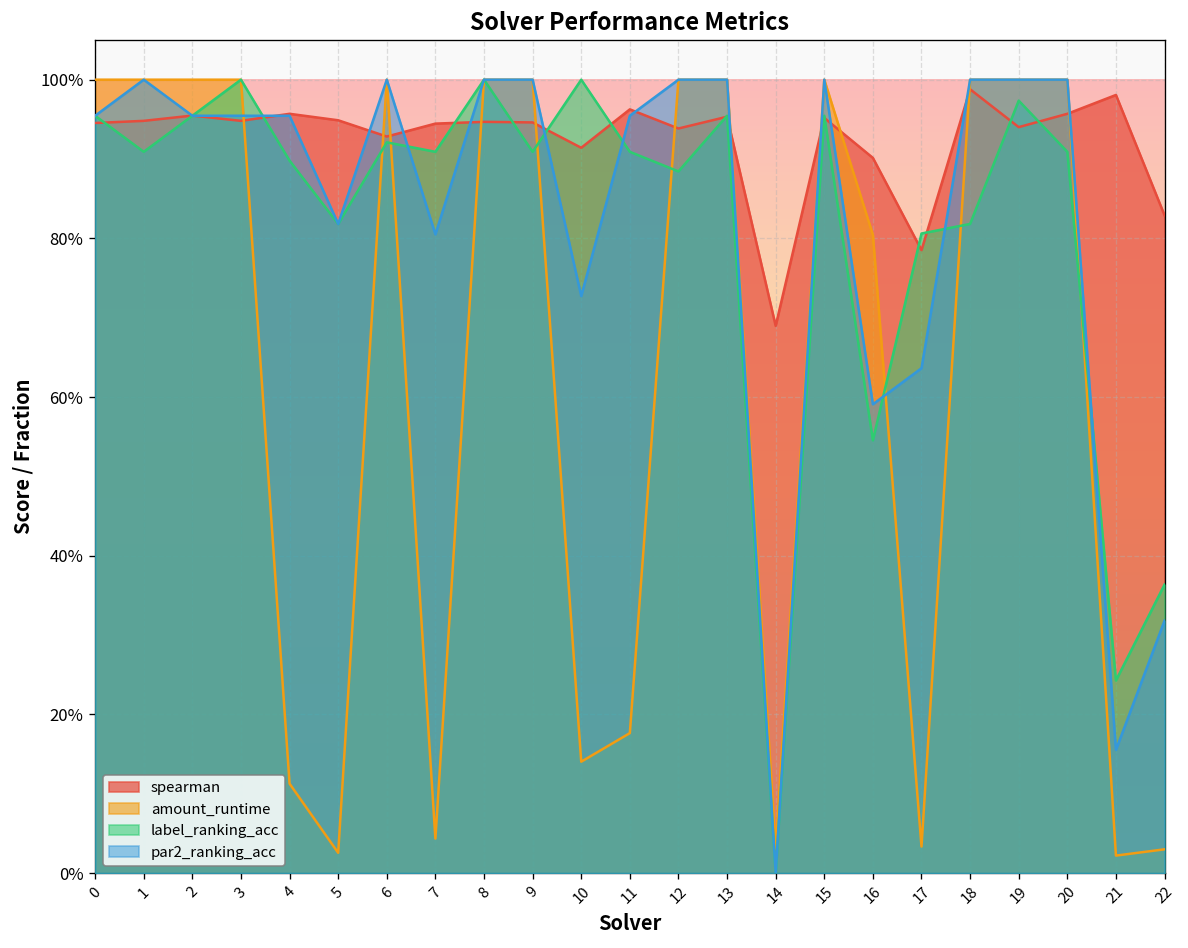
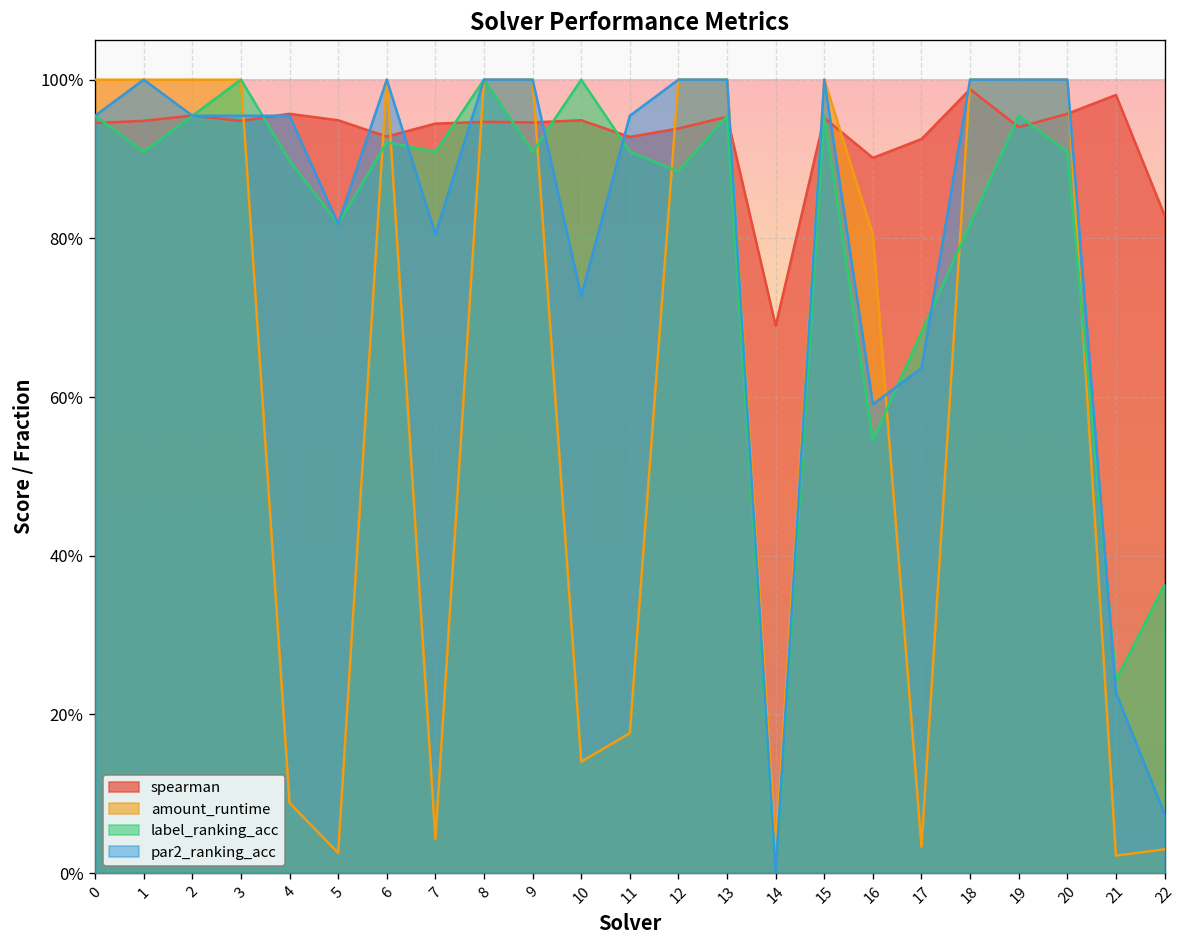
  {
    "spearman": {
      "0": "95%",
      "1": "95%",
      "3": "95%",
      "5": "95%",
      "6": "93%",
      "7": "94%",
      "8": "95%",
      "9": "95%",
-     "10": "91%",
-     "11": "96%",
+     "10": "95%",
+     "11": "93%",
      "12": "94%",
      "14": "69%",
      "16": "90%",
-     "17": "79%",
+     "17": "93%",
      "18": "99%",
      "19": "94%",
      "20": "96%",
      "21": "98%",
      "22": "83%"
    },
    "amount_runtime": {
      "0": "100%",
      "2": "100%",
-     "4": "11%",
+     "4": "9%",
      "5": "3%",
      "7": "4%",
      "10": "14%",
      "11": "18%",
      "14": "3%",
      "16": "80%",
      "17": "3%",
      "21": "2%",
      "22": "3%"
    },
    "label_ranking_acc": {
      "1": "91%",
      "4": "90%",
      "6": "92%",
      "7": "91%",
      "9": "91%",
      "10": "100%",
      "11": "91%",
      "12": "88%",
      "16": "55%",
-     "17": "81%",
+     "17": "68%",
      "18": "82%",
-     "19": "97%",
+     "19": "95%",
      "20": "91%",
      "21": "24%",
      "22": "36%"
    },
    "par2_ranking_acc": {
      "3": "95%",
      "7": "80%",
      "10": "73%",
      "11": "95%",
      "16": "59%",
      "17": "64%",
-     "21": "16%",
-     "22": "32%"
+     "21": "23%",
+     "22": "7%"
    }
  }
